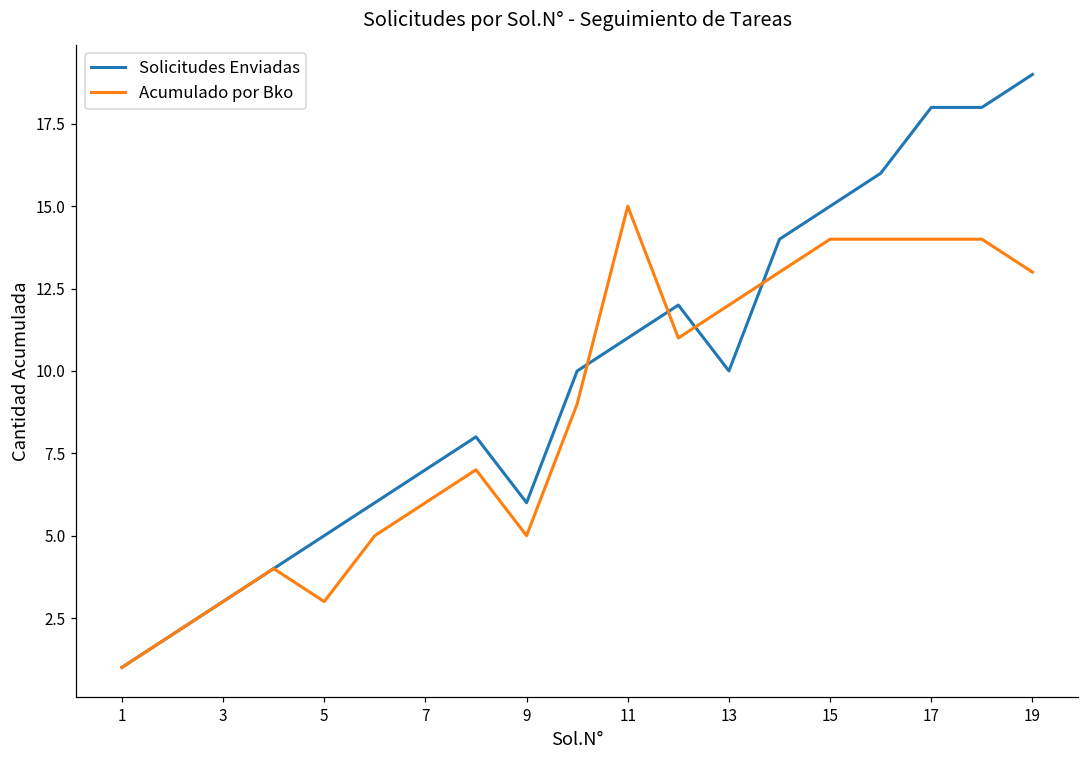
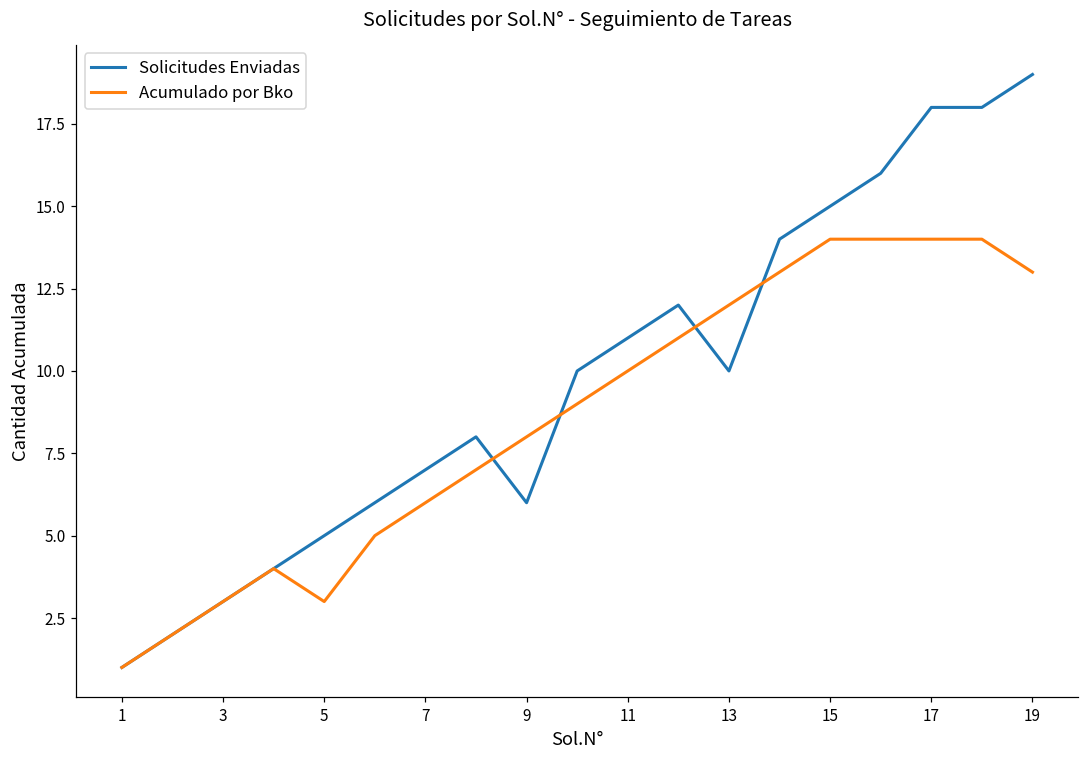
  {
    "Solicitudes Enviadas": {
      "5": 5,
      "7": 7,
      "9": 6,
      "11": 11,
      "13": 10,
      "15": 15,
      "17": 18,
      "19": 19
    },
    "Acumulado por Bko": {
      "5": 3,
      "7": 6,
-     "9": 5,
-     "11": 15,
+     "9": 8,
+     "11": 10,
      "13": 12,
      "15": 14,
      "17": 14,
      "19": 13
    }
  }
